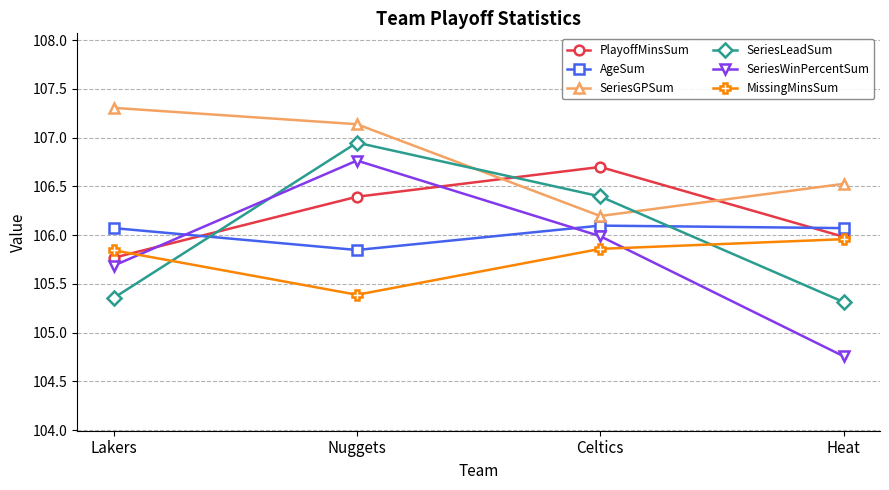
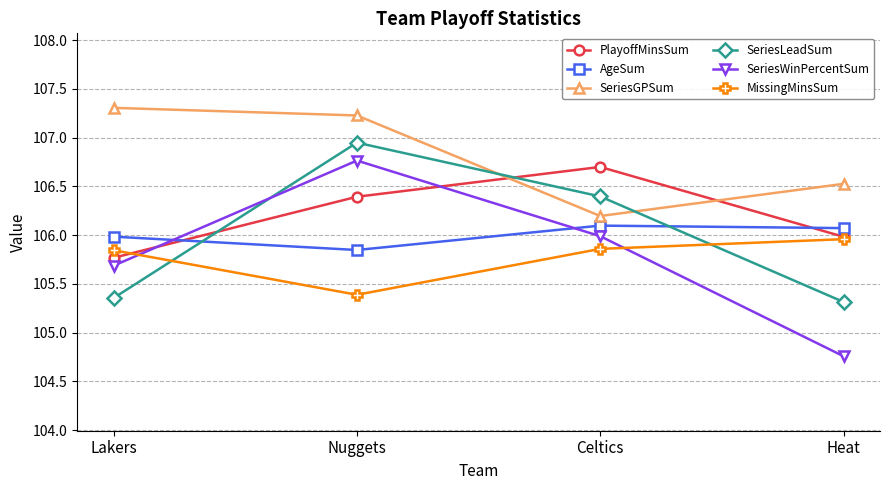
  {
    "PlayoffMinsSum": {
      "Lakers": 105.8,
      "Nuggets": 106.4,
      "Celtics": 106.7
    },
    "AgeSum": {
-     "Lakers": 106.1,
+     "Lakers": 106.0,
      "Nuggets": 105.8,
      "Celtics": 106.1,
      "Heat": 106.1
    },
    "SeriesGPSum": {
      "Lakers": 107.3,
-     "Nuggets": 107.1,
+     "Nuggets": 107.2,
      "Celtics": 106.2,
      "Heat": 106.5
    },
    "SeriesLeadSum": {
      "Lakers": 105.4,
      "Nuggets": 106.9,
      "Celtics": 106.4,
      "Heat": 105.3
    },
    "SeriesWinPercentSum": {
      "Lakers": 105.7,
      "Nuggets": 106.8,
      "Celtics": 106.0,
      "Heat": 104.8
    },
    "MissingMinsSum": {
      "Lakers": 105.8,
      "Nuggets": 105.4,
      "Celtics": 105.9
    }
  }
